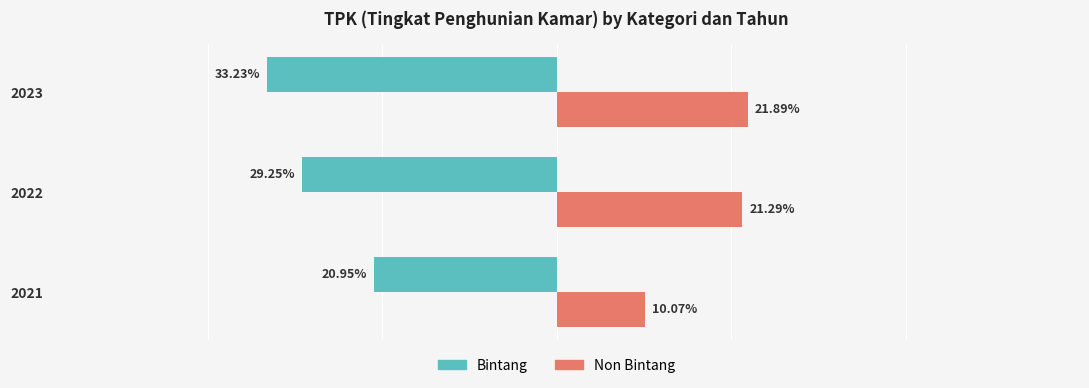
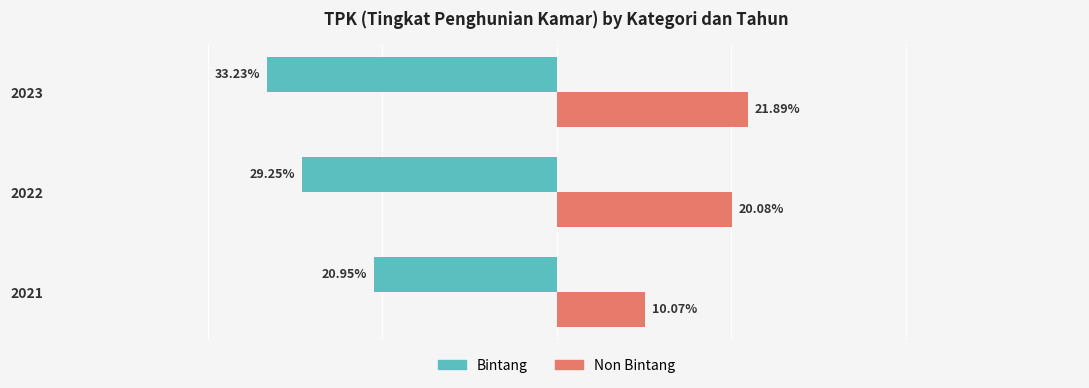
  {
    "Non Bintang": {
      "2023": "21.89%",
-     "2022": "21.29%",
+     "2022": "20.08%",
      "2021": "10.07%"
    }
  }
